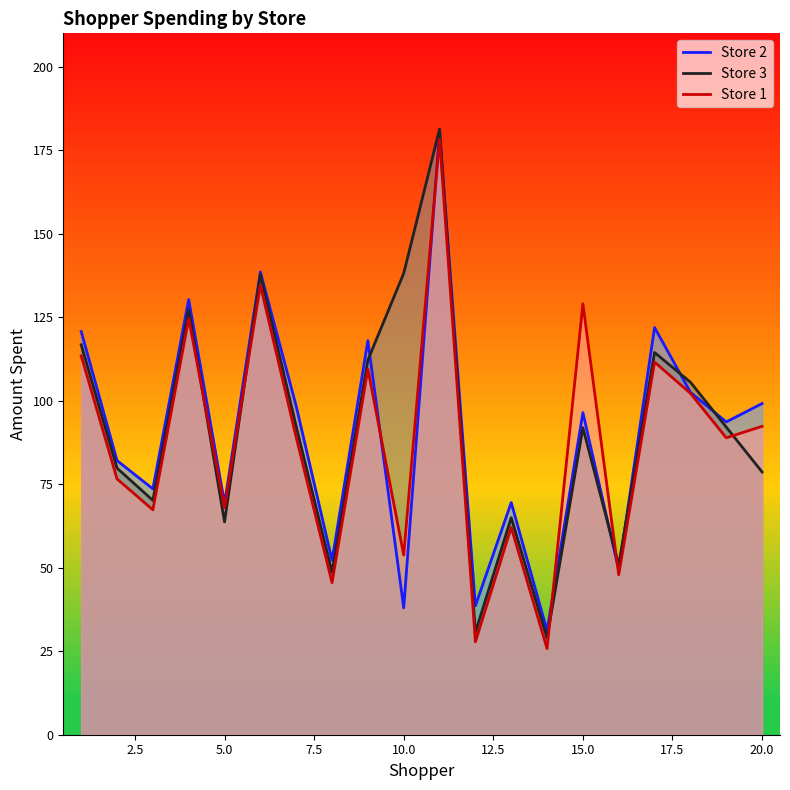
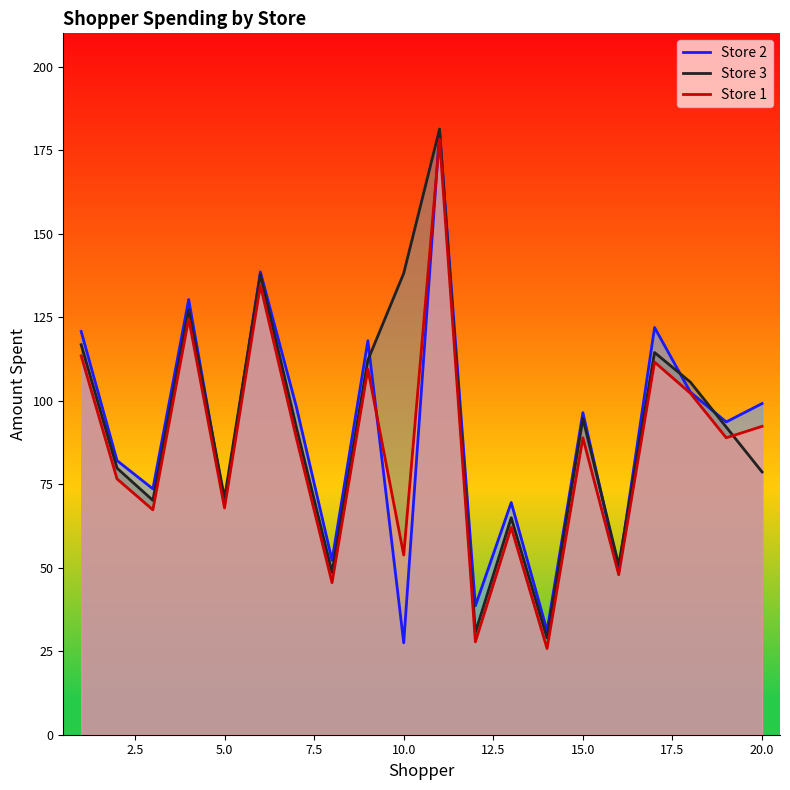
  {
    "Store 2": {
      "5.0": 69,
-     "10.0": 38,
+     "10.0": 28,
      "15.0": 96,
      "20.0": 99
    },
    "Store 3": {
-     "5.0": 64,
+     "5.0": 71,
      "10.0": 138,
-     "15.0": 92,
+     "15.0": 95,
      "20.0": 79
    },
    "Store 1": {
      "5.0": 68,
      "10.0": 54,
-     "15.0": 129,
+     "15.0": 89,
      "20.0": 92
    }
  }
